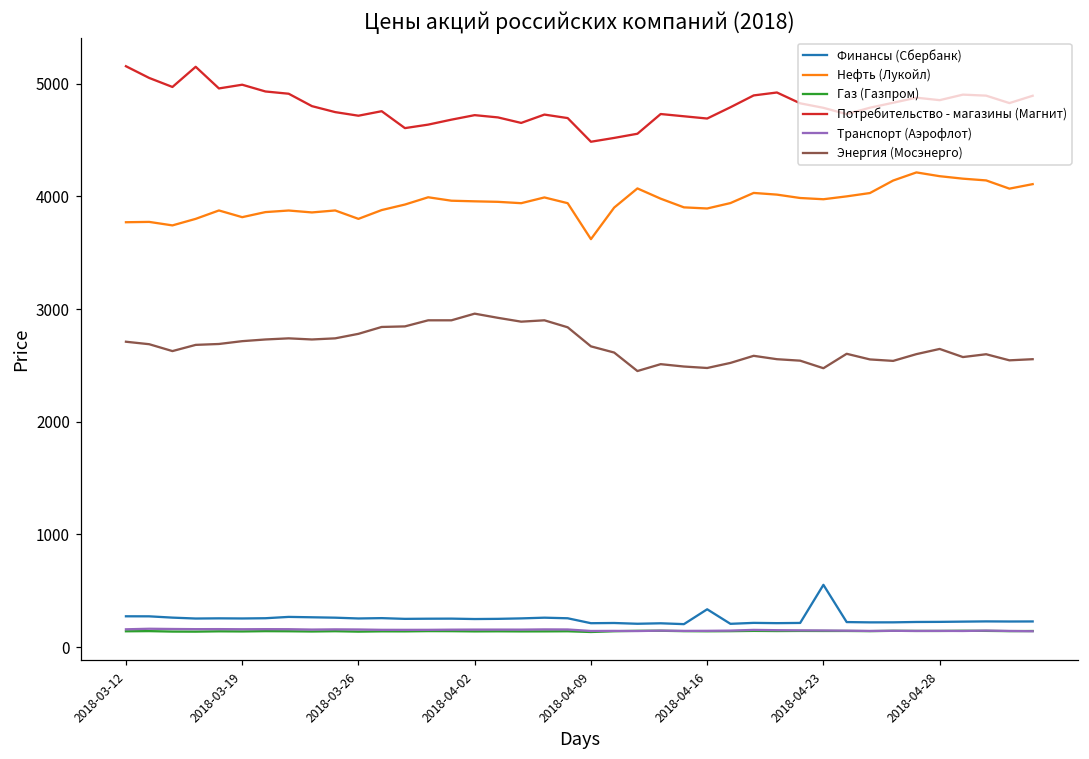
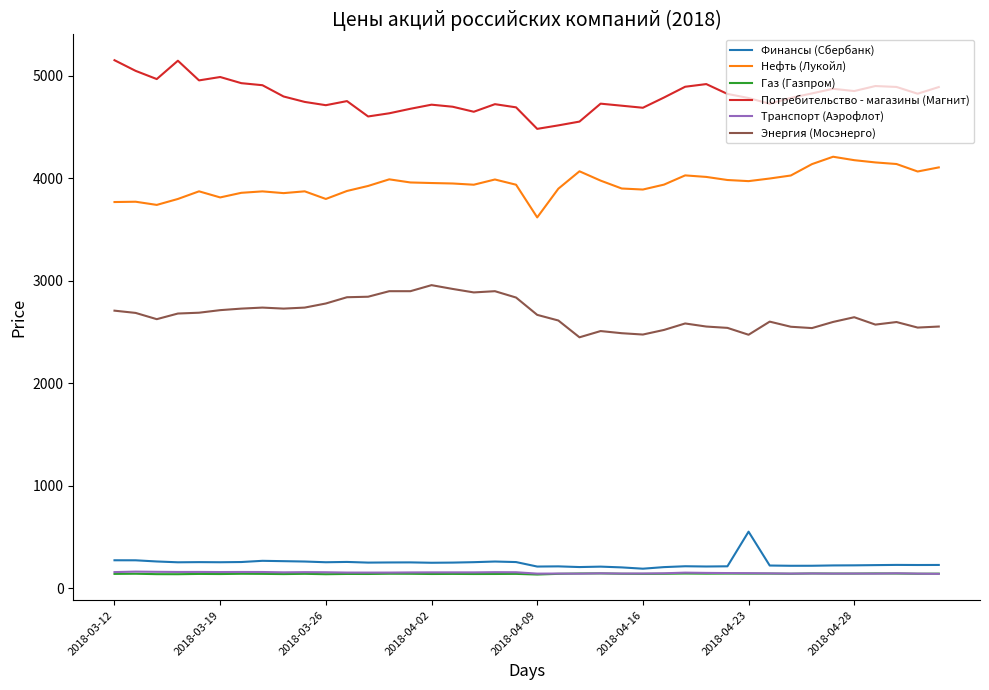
  {
    "Финансы (Сбербанк)": {
      "2018-03-12": 270,
      "2018-03-19": 260,
      "2018-03-26": 260,
      "2018-04-02": 250,
      "2018-04-09": 210,
-     "2018-04-16": 340,
+     "2018-04-16": 190,
      "2018-04-23": 550,
      "2018-04-28": 220
    },
    "Нефть (Лукойл)": {
      "2018-03-12": 3770,
      "2018-03-19": 3820,
      "2018-03-26": 3800,
      "2018-04-02": 3960,
      "2018-04-09": 3620,
      "2018-04-16": 3890,
      "2018-04-23": 3970,
      "2018-04-28": 4180
    },
    "Потребительство - магазины (Магнит)": {
      "2018-03-12": 5150,
      "2018-03-19": 4990,
      "2018-03-26": 4720,
      "2018-04-02": 4720,
      "2018-04-09": 4480,
      "2018-04-16": 4690
    },
    "Энергия (Мосэнерго)": {
      "2018-03-12": 2710,
      "2018-03-19": 2720,
      "2018-03-26": 2780,
      "2018-04-02": 2960,
      "2018-04-09": 2670,
      "2018-04-16": 2480,
      "2018-04-23": 2480,
      "2018-04-28": 2650
    }
  }
